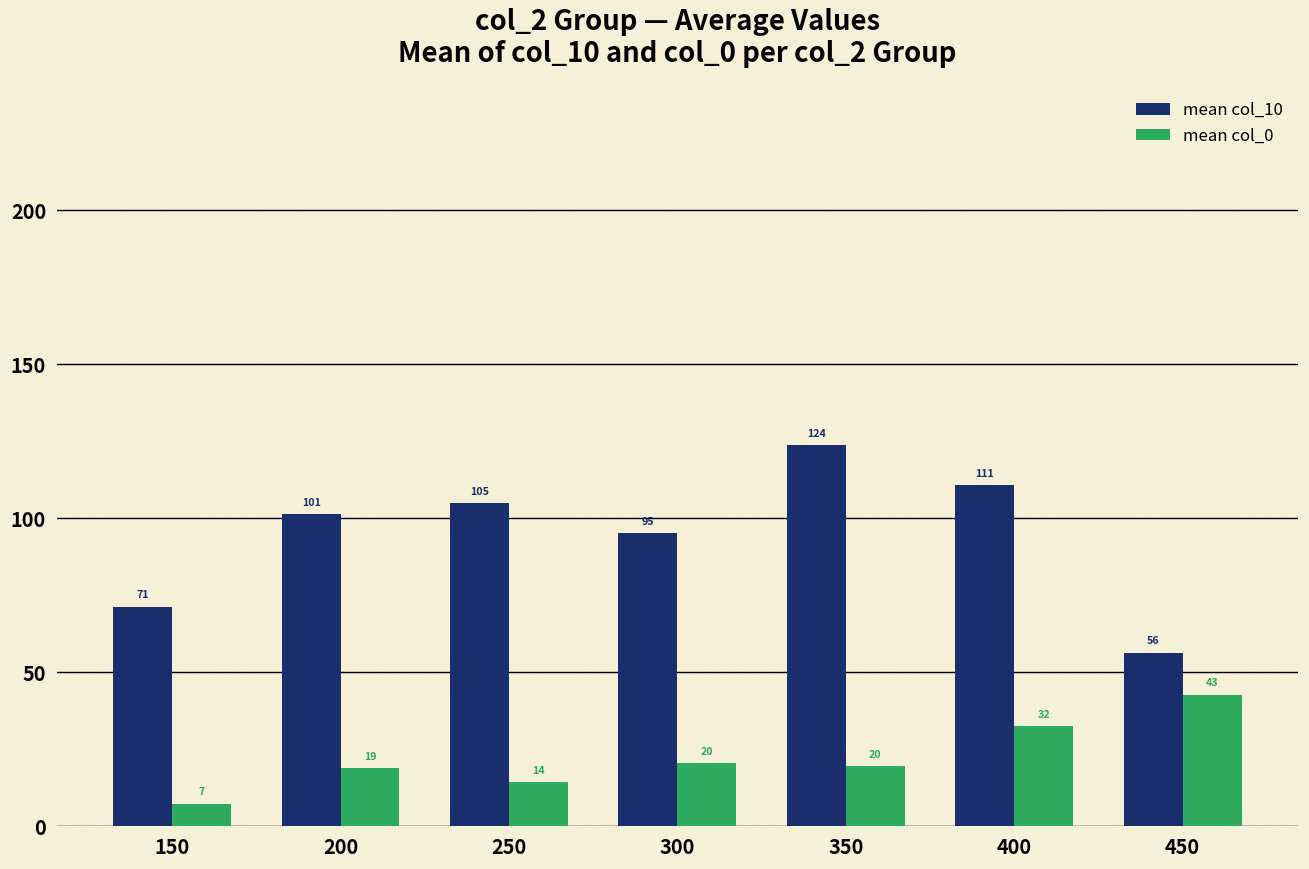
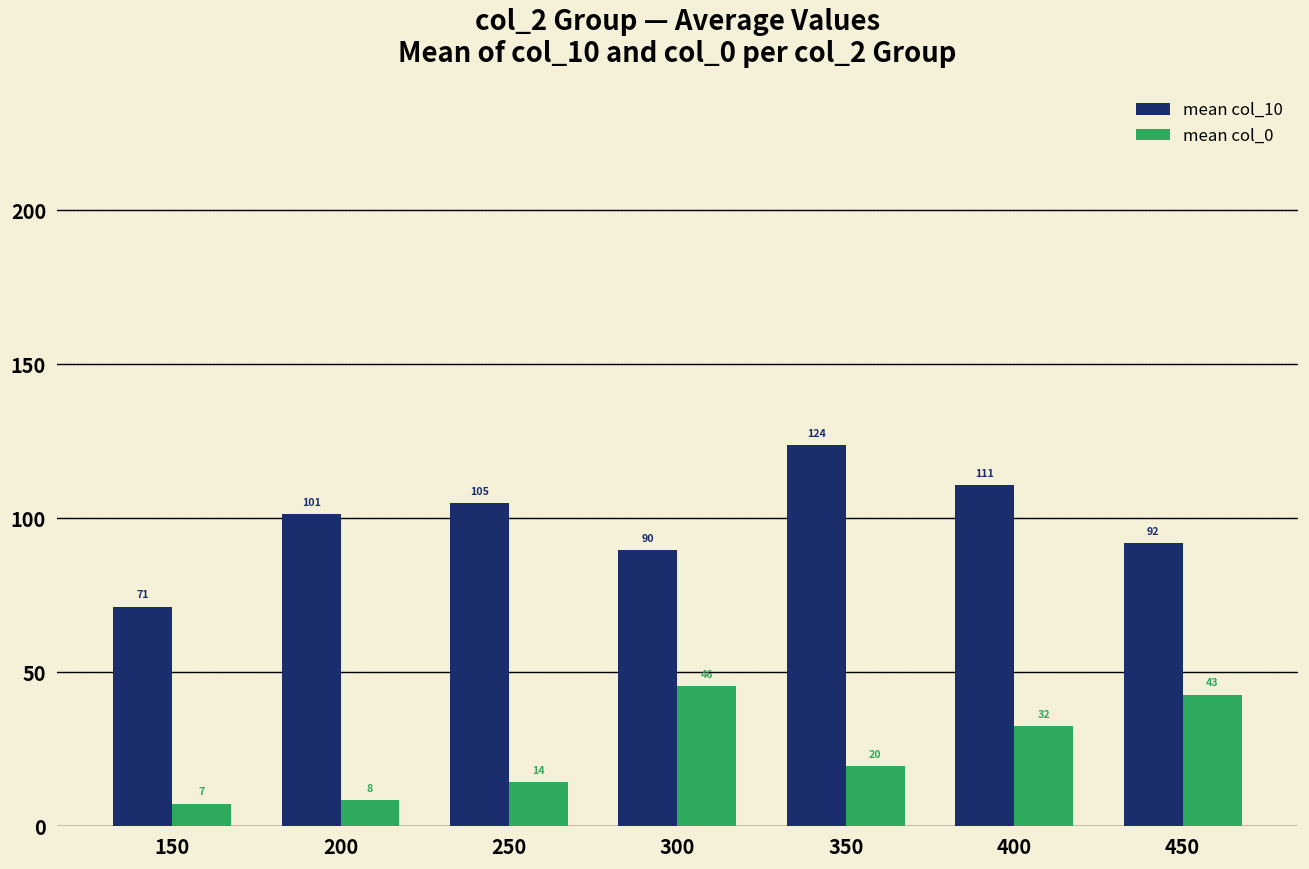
  {
    "mean col_10": {
      "150": 71,
      "200": 101,
      "250": 105,
-     "300": 95,
+     "300": 90,
      "350": 124,
      "400": 111,
-     "450": 56
+     "450": 92
    },
    "mean col_0": {
      "150": 7,
-     "200": 19,
+     "200": 8,
      "250": 14,
-     "300": 20,
+     "300": 46,
      "350": 20,
      "400": 32,
      "450": 43
    }
  }
